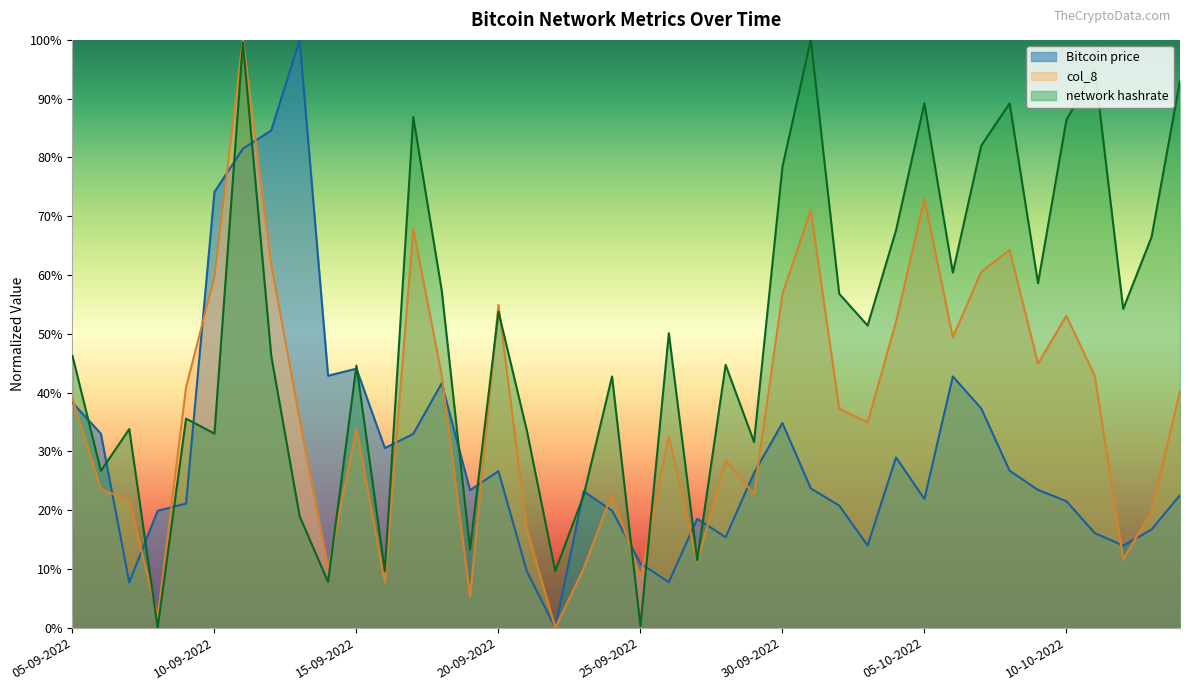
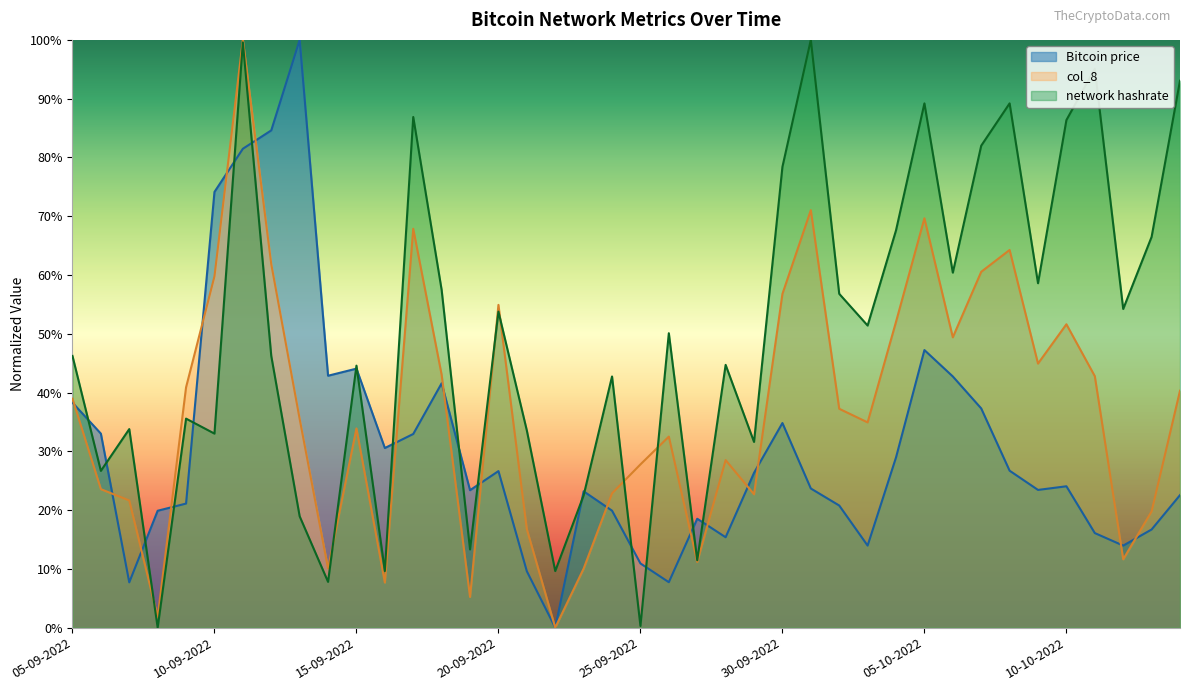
  {
    "Bitcoin price": {
      "05-09-2022": "38%",
      "10-09-2022": "74%",
      "15-09-2022": "44%",
      "20-09-2022": "27%",
      "25-09-2022": "11%",
      "30-09-2022": "35%",
-     "05-10-2022": "22%",
-     "10-10-2022": "22%"
+     "05-10-2022": "47%",
+     "10-10-2022": "24%"
    },
    "col_8": {
      "05-09-2022": "39%",
      "10-09-2022": "60%",
      "15-09-2022": "34%",
      "20-09-2022": "55%",
-     "25-09-2022": "9%",
+     "25-09-2022": "28%",
      "30-09-2022": "57%",
-     "05-10-2022": "73%",
-     "10-10-2022": "53%"
+     "05-10-2022": "70%",
+     "10-10-2022": "52%"
    },
    "network hashrate": {
      "05-09-2022": "46%",
      "10-09-2022": "33%",
      "15-09-2022": "45%",
      "20-09-2022": "54%",
      "25-09-2022": "0%",
      "30-09-2022": "78%",
      "05-10-2022": "89%",
      "10-10-2022": "86%"
    }
  }
